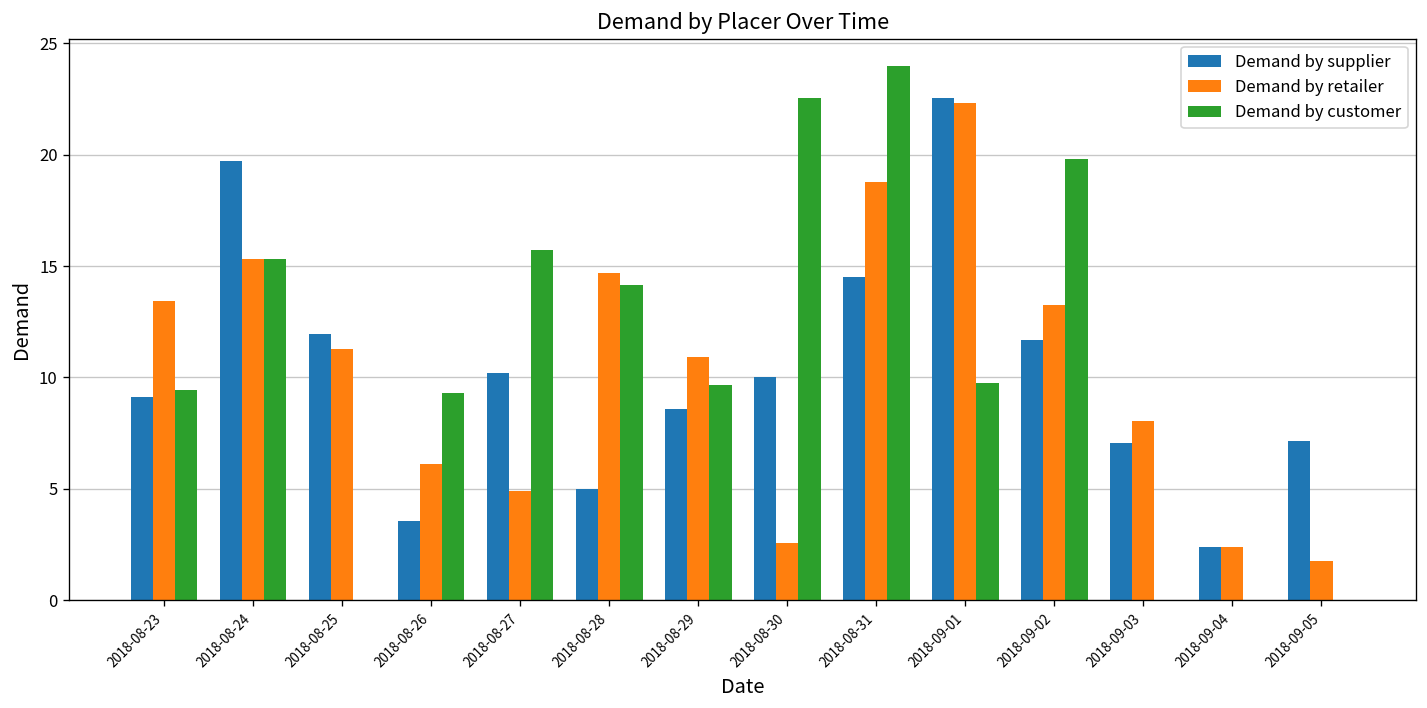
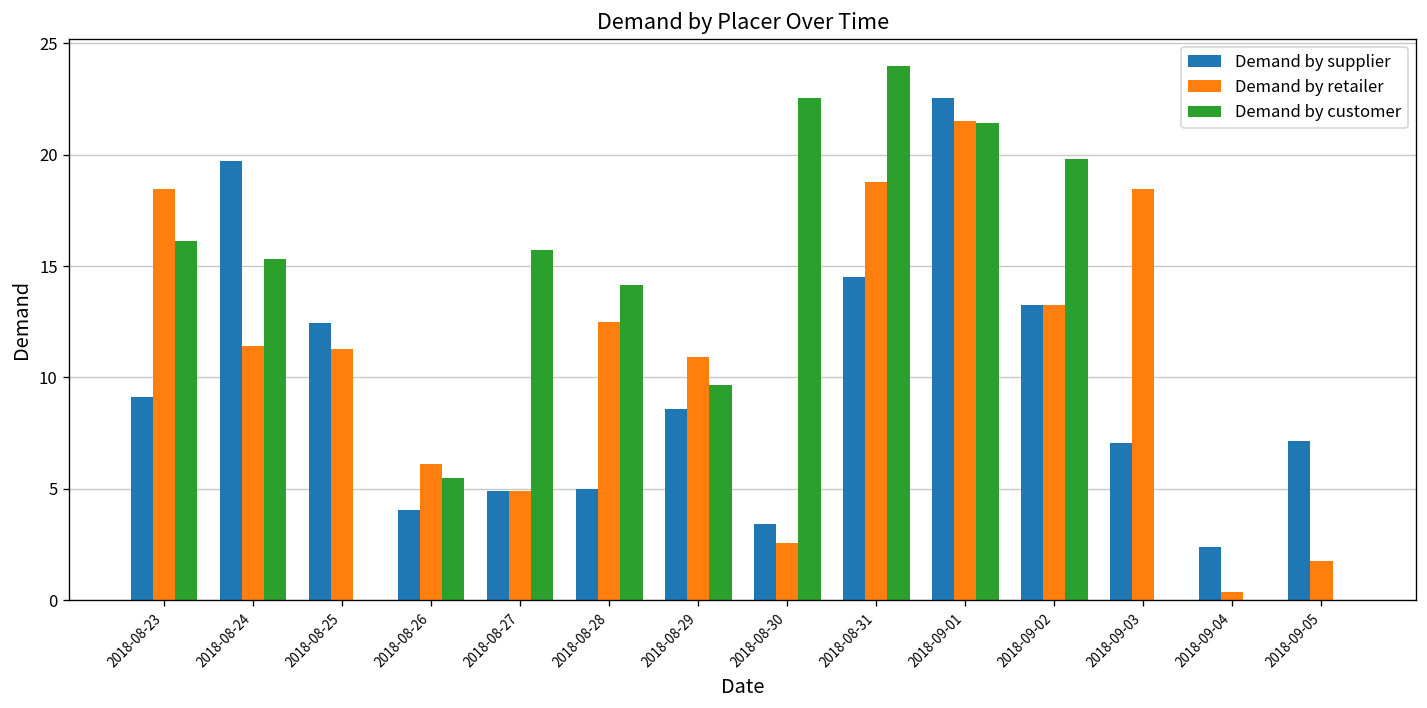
  {
    "Demand by supplier": {
      "2018-08-23": 9.1,
      "2018-08-24": 19.7,
-     "2018-08-25": 11.9,
-     "2018-08-26": 3.6,
-     "2018-08-27": 10.2,
+     "2018-08-25": 12.4,
+     "2018-08-26": 4.1,
+     "2018-08-27": 4.9,
      "2018-08-28": 5.0,
      "2018-08-29": 8.6,
-     "2018-08-30": 10.0,
+     "2018-08-30": 3.4,
      "2018-08-31": 14.5,
      "2018-09-01": 22.6,
-     "2018-09-02": 11.7,
+     "2018-09-02": 13.3,
      "2018-09-03": 7.1,
      "2018-09-04": 2.4,
      "2018-09-05": 7.2
    },
    "Demand by retailer": {
-     "2018-08-23": 13.4,
-     "2018-08-24": 15.3,
+     "2018-08-23": 18.5,
+     "2018-08-24": 11.4,
      "2018-08-25": 11.3,
      "2018-08-26": 6.1,
      "2018-08-27": 4.9,
-     "2018-08-28": 14.7,
+     "2018-08-28": 12.5,
      "2018-08-29": 10.9,
      "2018-08-30": 2.6,
      "2018-08-31": 18.8,
-     "2018-09-01": 22.3,
+     "2018-09-01": 21.5,
      "2018-09-02": 13.3,
-     "2018-09-03": 8.0,
-     "2018-09-04": 2.4,
+     "2018-09-03": 18.5,
+     "2018-09-04": 0.4,
      "2018-09-05": 1.8
    },
    "Demand by customer": {
-     "2018-08-23": 9.4,
+     "2018-08-23": 16.1,
      "2018-08-24": 15.3,
      "2018-08-25": 0.0,
-     "2018-08-26": 9.3,
+     "2018-08-26": 5.5,
      "2018-08-27": 15.7,
      "2018-08-28": 14.2,
      "2018-08-29": 9.7,
      "2018-08-30": 22.5,
      "2018-08-31": 24.0,
-     "2018-09-01": 9.7,
+     "2018-09-01": 21.4,
      "2018-09-02": 19.8,
      "2018-09-03": 0.0,
      "2018-09-04": 0.0,
      "2018-09-05": 0.0
    }
  }
